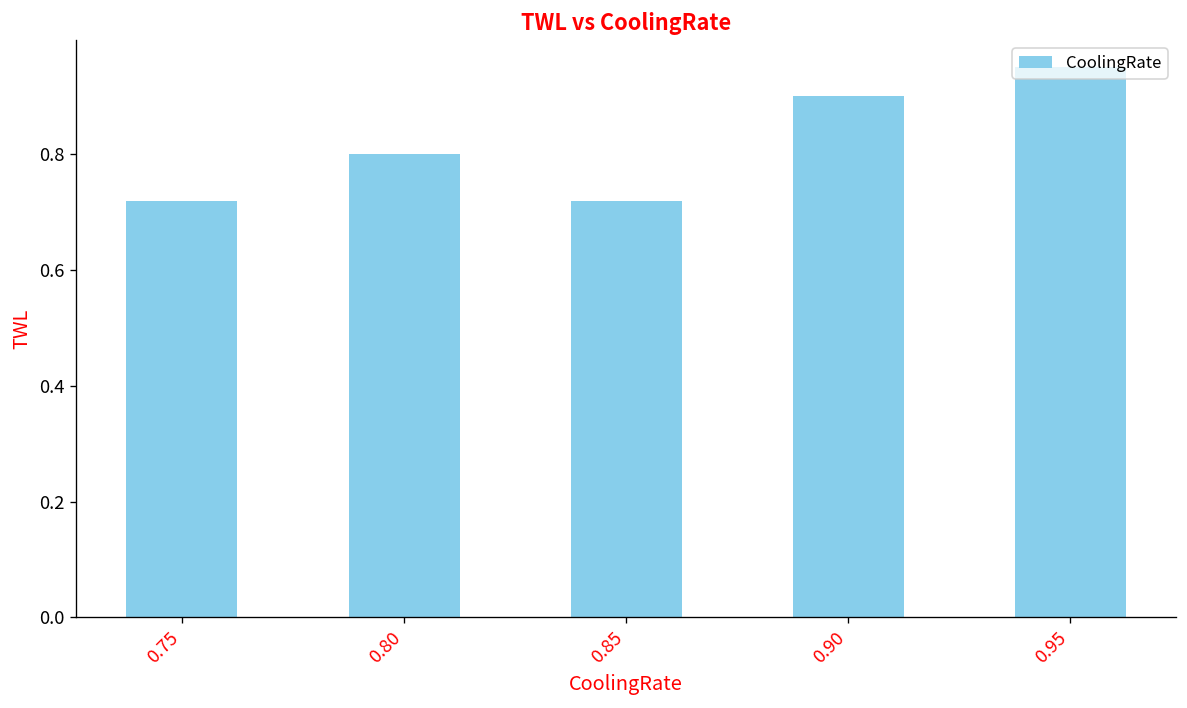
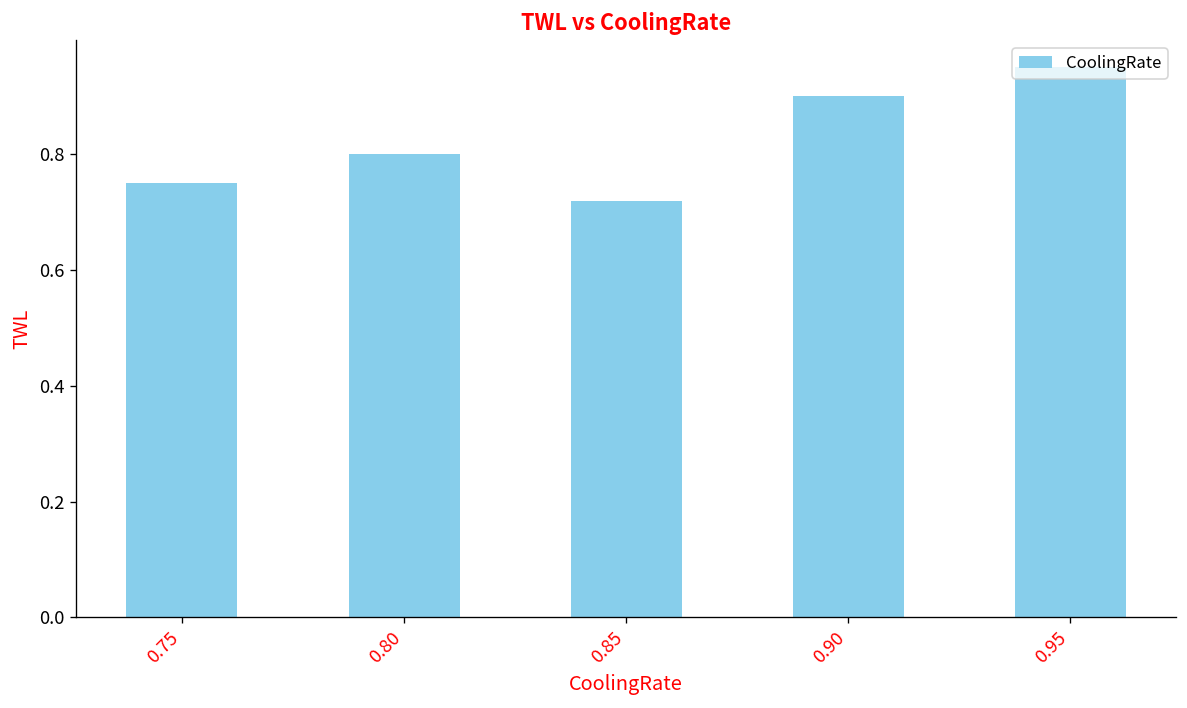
  {
-   "0.75": 0.72,
+   "0.75": 0.75,
    "0.80": 0.80,
    "0.85": 0.72,
    "0.90": 0.90
  }
